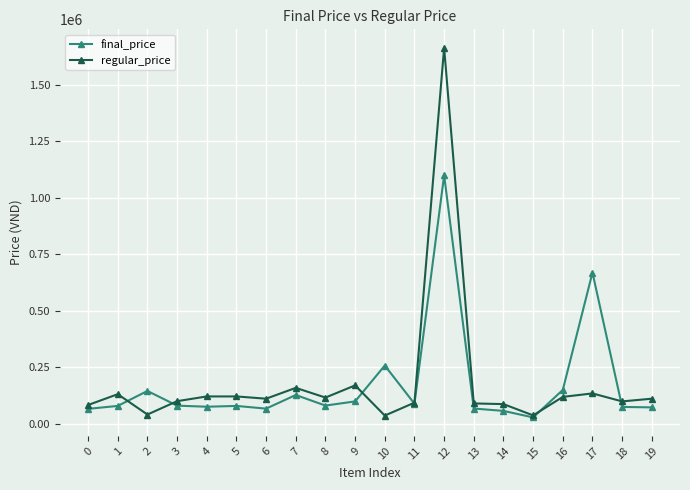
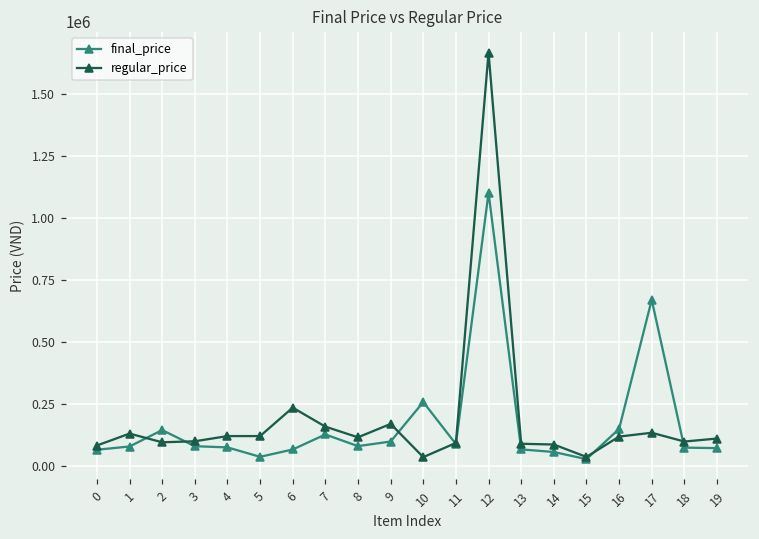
  {
    "final_price": {
      "0": 70000,
      "1": 80000,
      "2": 140000,
      "3": 80000,
      "4": 70000,
-     "5": 80000,
+     "5": 40000,
      "6": 70000,
      "7": 130000,
      "8": 80000,
      "9": 100000,
      "10": 260000,
      "12": 1100000,
      "13": 70000,
      "14": 60000,
      "16": 150000,
      "17": 670000,
      "18": 70000,
      "19": 70000
    },
    "regular_price": {
      "0": 80000,
      "1": 130000,
-     "2": 40000,
+     "2": 100000,
      "3": 100000,
      "4": 120000,
      "5": 120000,
-     "6": 110000,
+     "6": 230000,
      "7": 160000,
      "8": 120000,
      "9": 170000,
      "10": 40000,
      "12": 1670000,
      "13": 90000,
      "14": 90000,
      "16": 120000,
      "17": 130000,
      "18": 100000,
      "19": 110000
    }
  }
